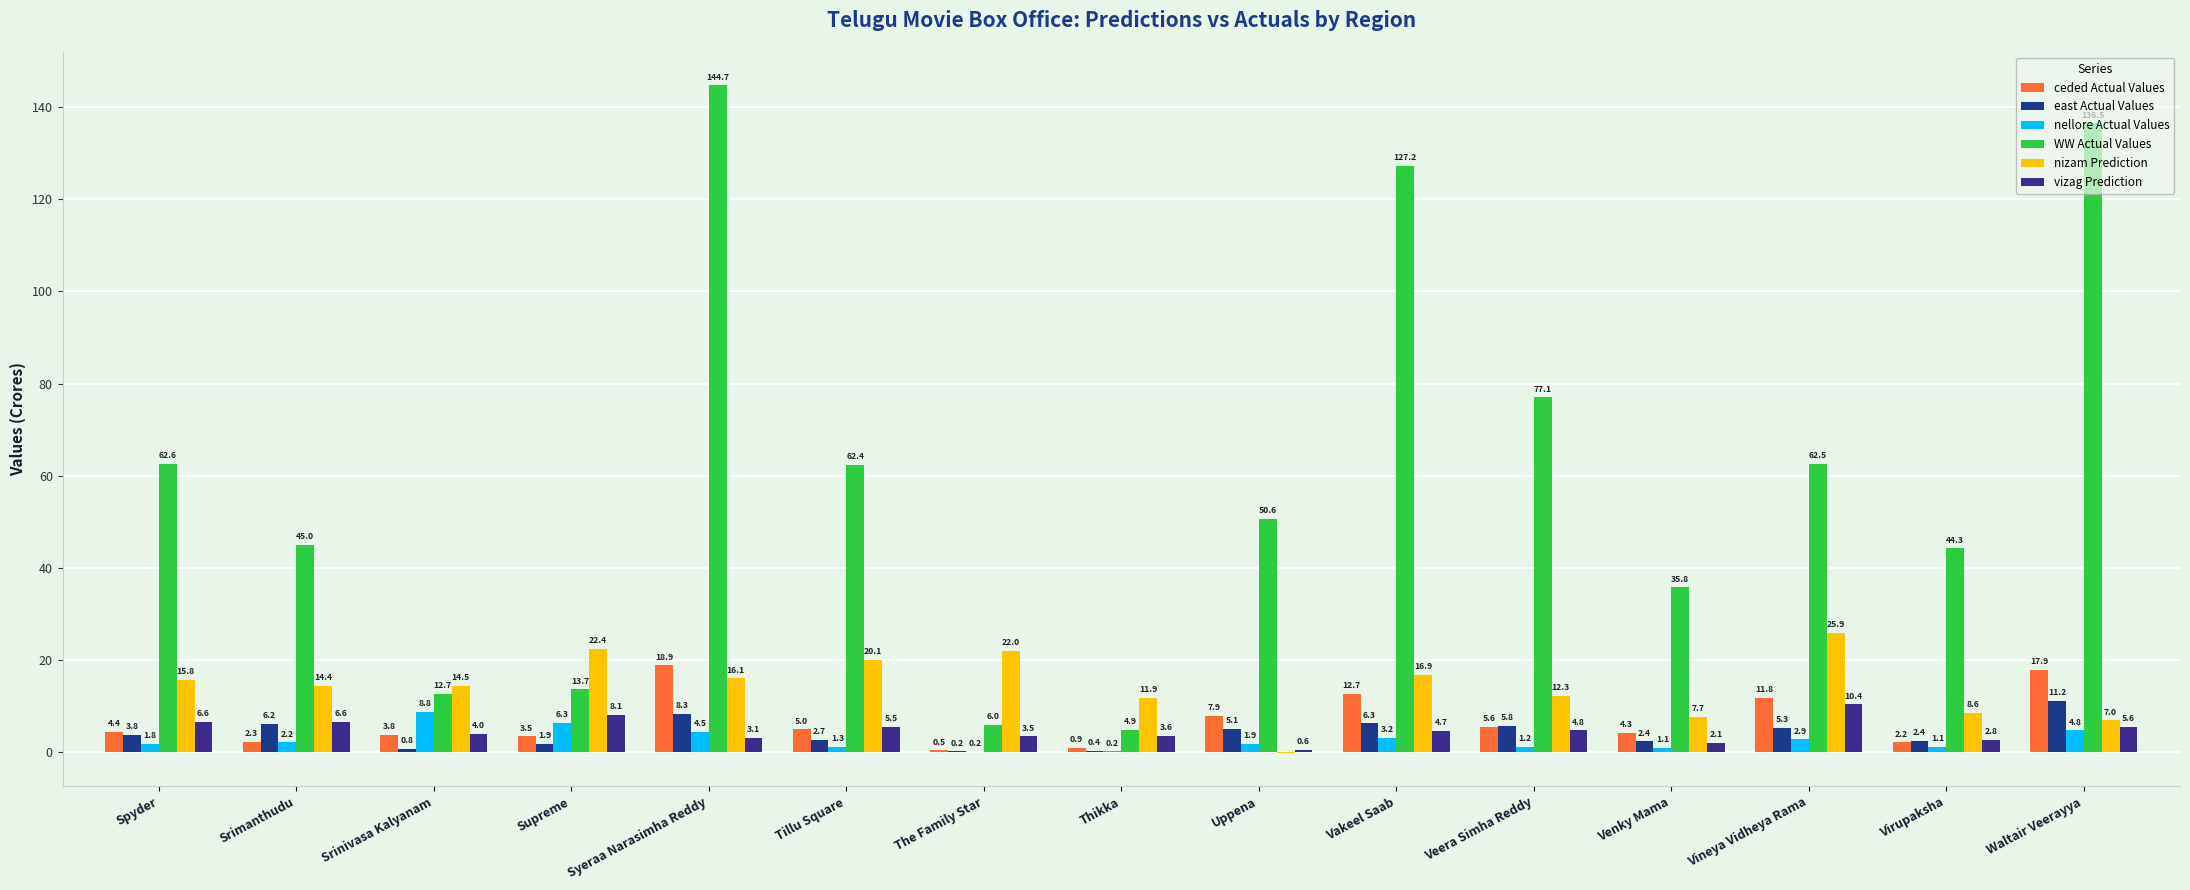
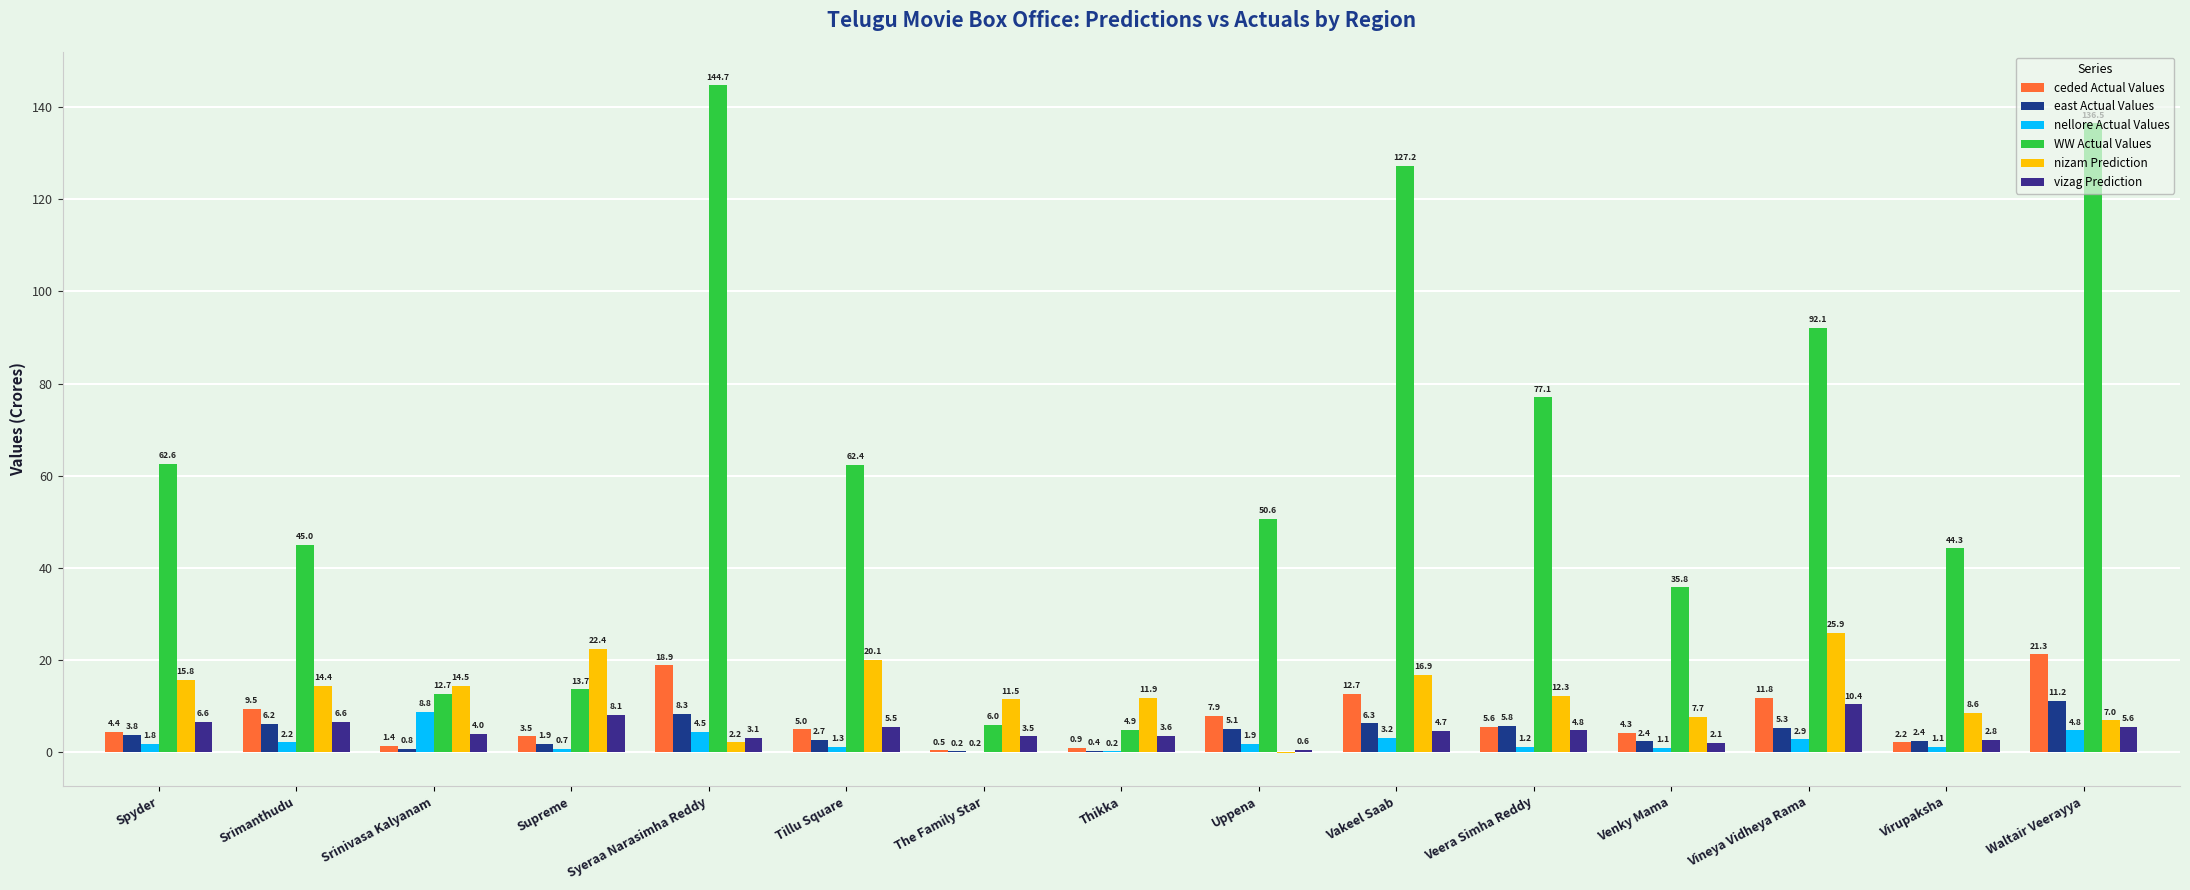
  {
    "ceded Actual Values": {
      "Spyder": 4.4,
-     "Srimanthudu": 2.3,
-     "Srinivasa Kalyanam": 3.8,
+     "Srimanthudu": 9.5,
+     "Srinivasa Kalyanam": 1.4,
      "Supreme": 3.5,
      "Syeraa Narasimha Reddy": 18.9,
      "Tillu Square": 5.0,
      "The Family Star": 0.5,
      "Thikka": 0.9,
      "Uppena": 7.9,
      "Vakeel Saab": 12.7,
      "Veera Simha Reddy": 5.6,
      "Venky Mama": 4.3,
      "Vineya Vidheya Rama": 11.8,
      "Virupaksha": 2.2,
-     "Waltair Veerayya": 17.9
+     "Waltair Veerayya": 21.3
    },
    "nellore Actual Values": {
      "Spyder": 1.8,
      "Srimanthudu": 2.2,
      "Srinivasa Kalyanam": 8.8,
-     "Supreme": 6.3,
+     "Supreme": 0.7,
      "Syeraa Narasimha Reddy": 4.5,
      "Tillu Square": 1.3,
      "The Family Star": 0.2,
      "Thikka": 0.2,
      "Uppena": 1.9,
      "Vakeel Saab": 3.2,
      "Veera Simha Reddy": 1.2,
      "Venky Mama": 1.1,
      "Vineya Vidheya Rama": 2.9,
      "Virupaksha": 1.1,
      "Waltair Veerayya": 4.8
    },
    "WW Actual Values": {
      "Spyder": 62.6,
      "Srimanthudu": 45.0,
      "Srinivasa Kalyanam": 12.7,
      "Supreme": 13.7,
      "Syeraa Narasimha Reddy": 144.7,
      "Tillu Square": 62.4,
      "The Family Star": 6.0,
      "Thikka": 4.9,
      "Uppena": 50.6,
      "Vakeel Saab": 127.2,
      "Veera Simha Reddy": 77.1,
      "Venky Mama": 35.8,
-     "Vineya Vidheya Rama": 62.5,
+     "Vineya Vidheya Rama": 92.1,
      "Virupaksha": 44.3
    },
    "nizam Prediction": {
      "Spyder": 15.8,
      "Srimanthudu": 14.4,
      "Srinivasa Kalyanam": 14.5,
      "Supreme": 22.4,
-     "Syeraa Narasimha Reddy": 16.1,
+     "Syeraa Narasimha Reddy": 2.2,
      "Tillu Square": 20.1,
-     "The Family Star": 22.0,
+     "The Family Star": 11.5,
      "Thikka": 11.9,
      "Vakeel Saab": 16.9,
      "Veera Simha Reddy": 12.3,
      "Venky Mama": 7.7,
      "Vineya Vidheya Rama": 25.9,
      "Virupaksha": 8.6,
      "Waltair Veerayya": 7.0
    }
  }
